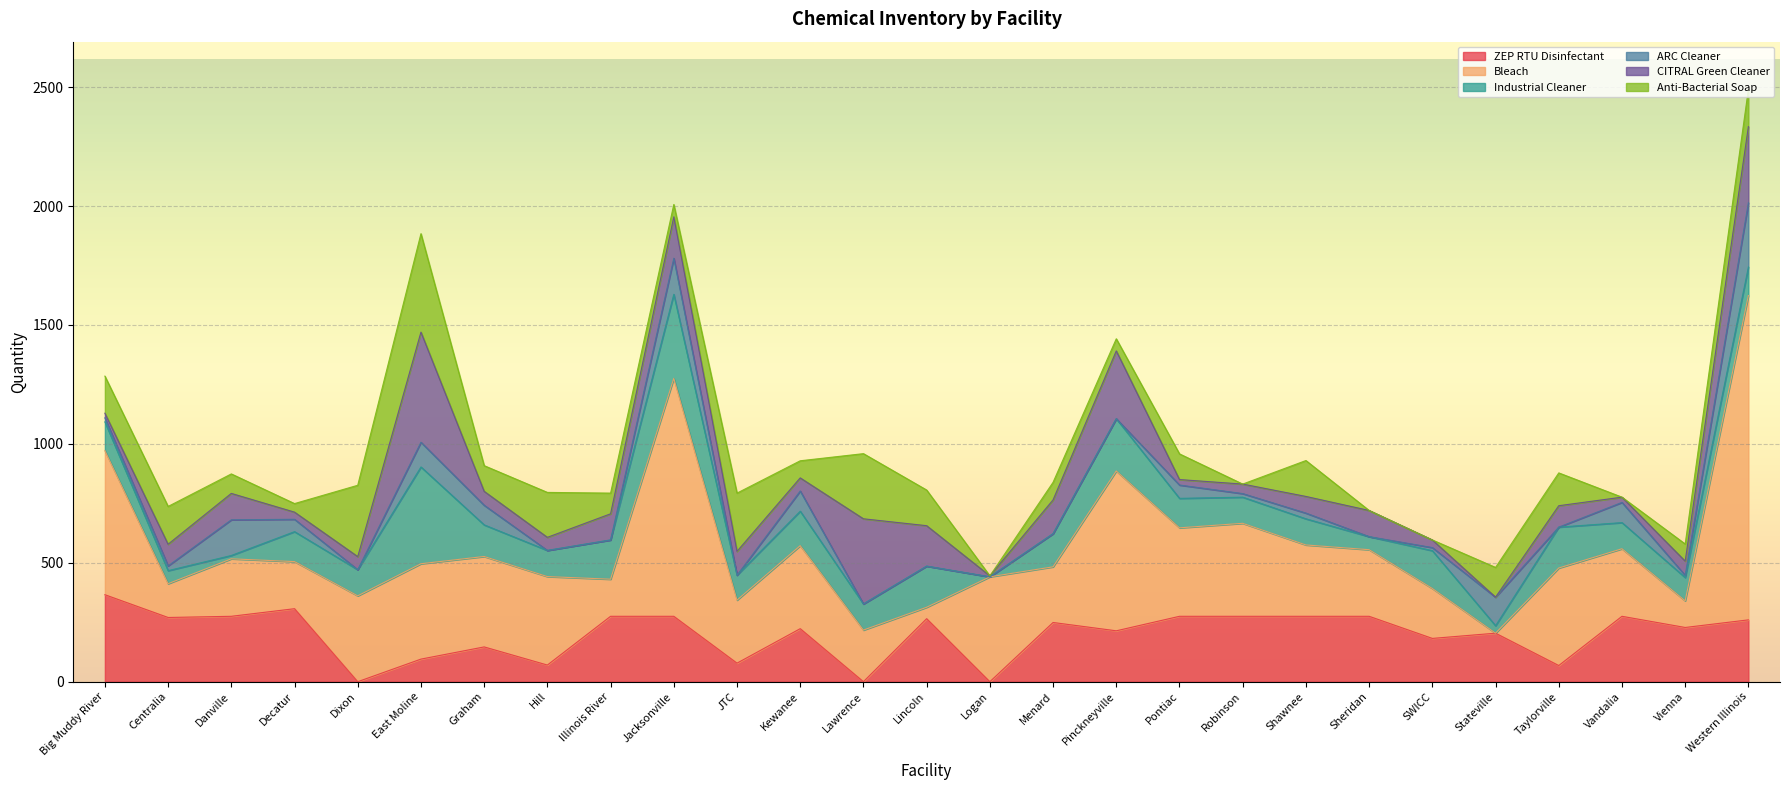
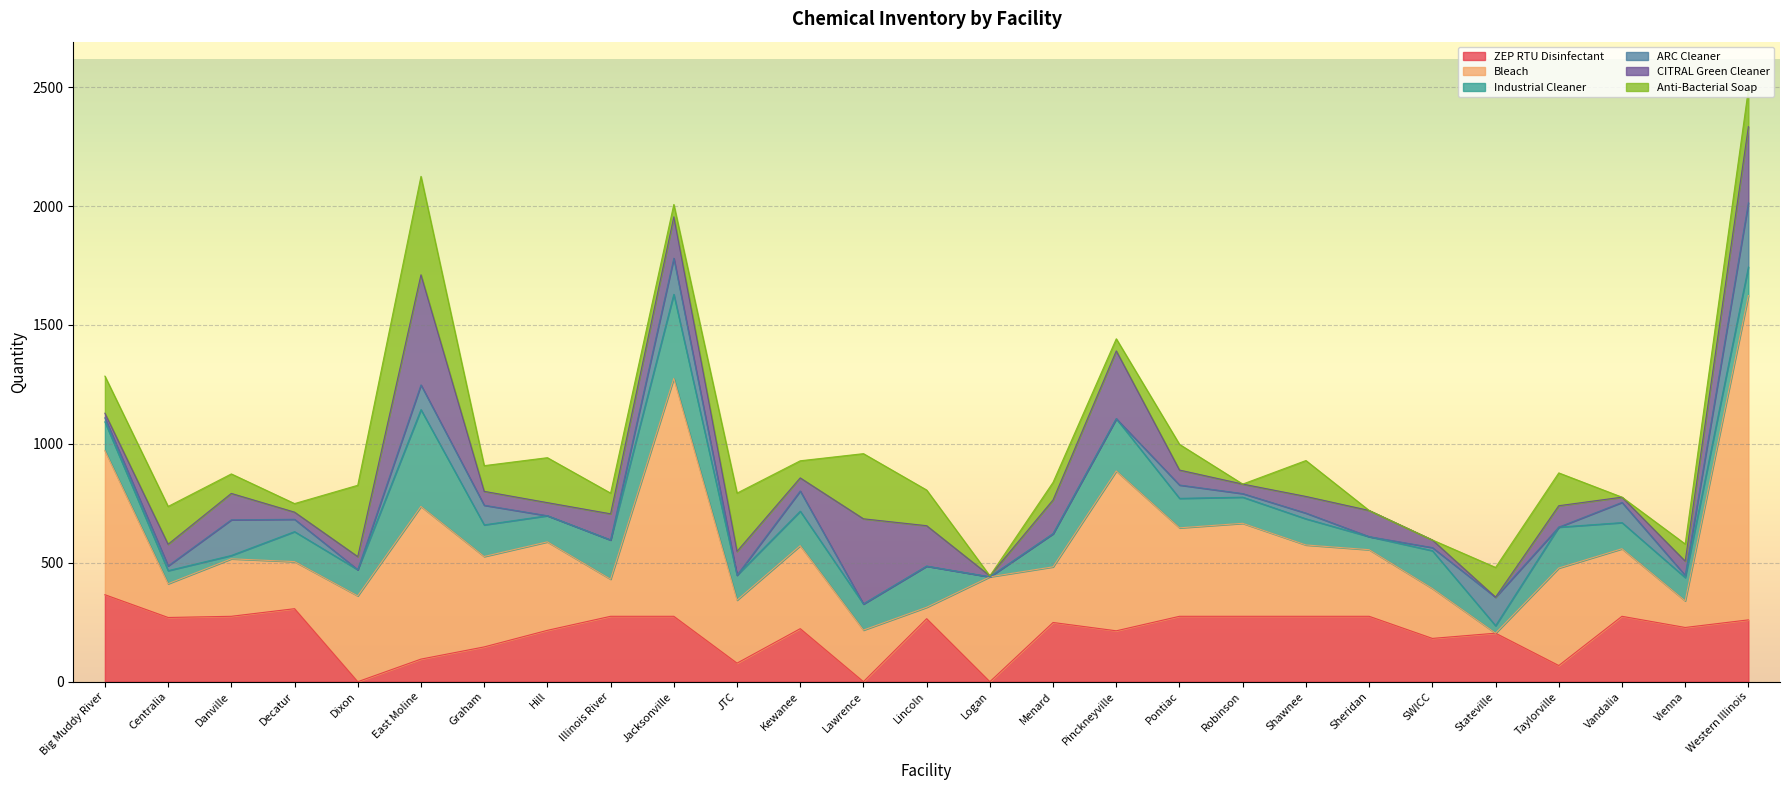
  {
    "ZEP RTU Disinfectant": {
      "Big Muddy River": 370,
      "Centralia": 270,
      "Danville": 280,
      "Decatur": 310,
      "Dixon": 0,
      "East Moline": 100,
      "Graham": 150,
-     "Hill": 70,
+     "Hill": 220,
      "Illinois River": 280,
      "Jacksonville": 280,
      "JTC": 80,
      "Kewanee": 220,
      "Lawrence": 0,
      "Lincoln": 270,
      "Logan": 0,
      "Menard": 250,
      "Pinckneyville": 210,
      "Pontiac": 280,
      "Robinson": 280,
      "Shawnee": 280,
      "Sheridan": 280,
      "SWICC": 180,
      "Taylorville": 70,
      "Vandalia": 280,
      "Vienna": 230,
      "Western Illinois": 260
    },
    "Bleach": {
      "Big Muddy River": 610,
      "Centralia": 140,
      "Danville": 240,
      "Decatur": 200,
      "Dixon": 360,
-     "East Moline": 400,
+     "East Moline": 640,
      "Graham": 380,
      "Hill": 370,
      "Illinois River": 160,
      "Jacksonville": 1000,
      "JTC": 270,
      "Kewanee": 350,
      "Lawrence": 220,
      "Lincoln": 50,
      "Menard": 230,
      "Pinckneyville": 670,
      "Pontiac": 370,
      "Robinson": 390,
      "Shawnee": 300,
      "Sheridan": 280,
      "SWICC": 210,
      "Taylorville": 410,
      "Vandalia": 280,
      "Vienna": 110,
      "Western Illinois": 1360
    },
    "CITRAL Green Cleaner": {
      "Big Muddy River": 20,
      "Centralia": 90,
      "Danville": 110,
      "Decatur": 30,
      "Dixon": 60,
      "East Moline": 460,
      "Graham": 60,
      "Hill": 60,
      "Illinois River": 110,
      "Jacksonville": 170,
      "JTC": 100,
      "Kewanee": 60,
      "Lawrence": 360,
      "Lincoln": 170,
      "Menard": 140,
      "Pinckneyville": 290,
-     "Pontiac": 20,
+     "Pontiac": 60,
      "Shawnee": 70,
      "Taylorville": 90,
      "Vienna": 60,
      "Western Illinois": 320
    },
    "Anti-Bacterial Soap": {
      "Big Muddy River": 160,
      "Centralia": 160,
      "Danville": 80,
      "Decatur": 40,
      "Dixon": 300,
      "East Moline": 410,
      "Graham": 110,
      "Hill": 190,
      "Illinois River": 90,
      "Jacksonville": 50,
      "JTC": 250,
      "Kewanee": 70,
      "Lawrence": 270,
      "Lincoln": 150,
      "Menard": 70,
      "Pinckneyville": 50,
      "Pontiac": 110,
      "Shawnee": 150,
      "Stateville": 130,
      "Taylorville": 140,
      "Vienna": 70
    }
  }
